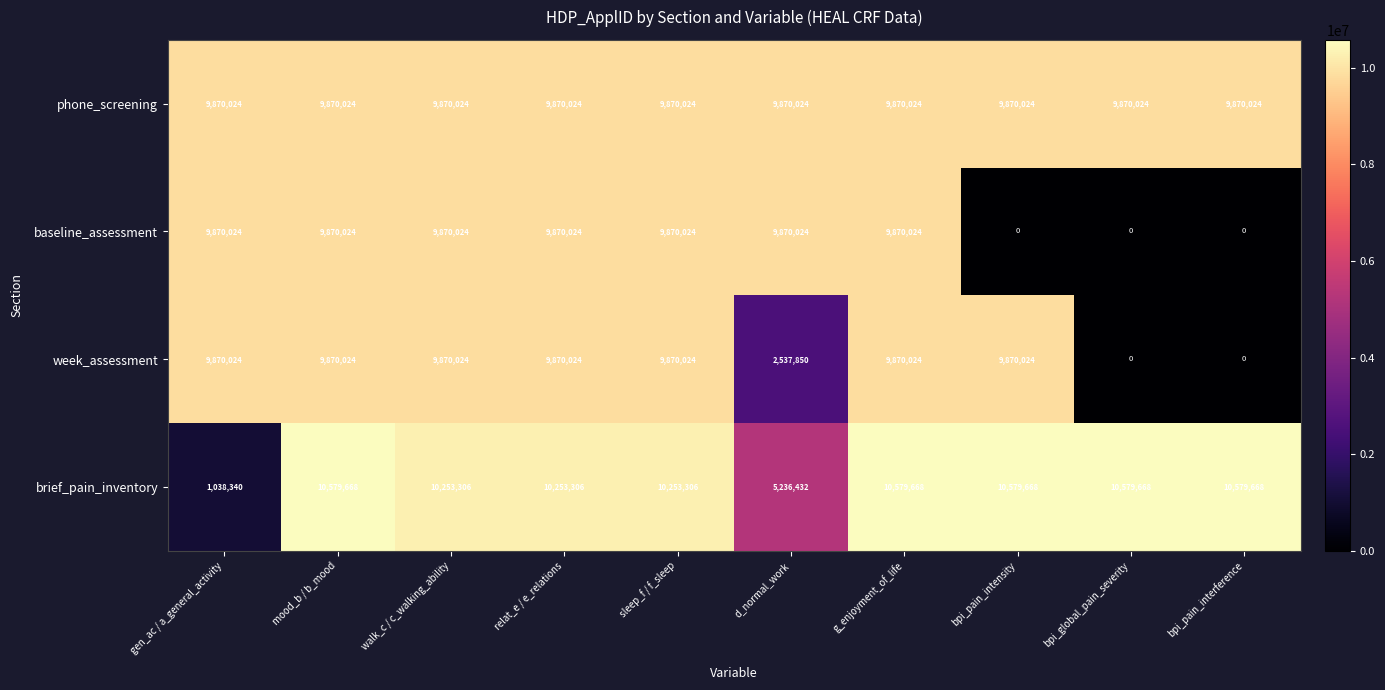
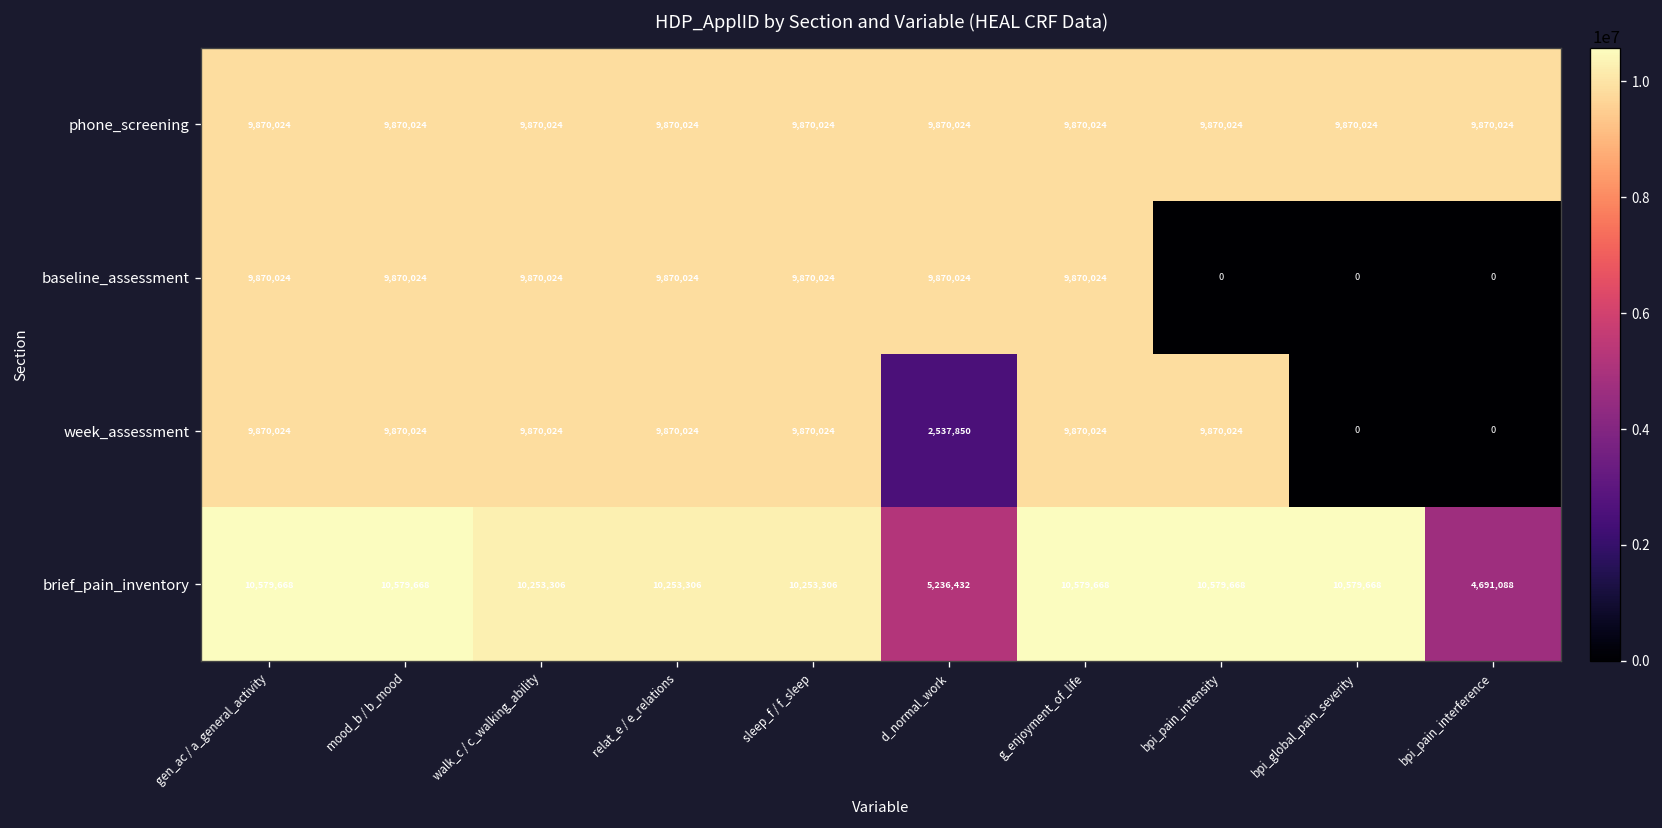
  {
    "phone_screening": {
      "gen_ac / a_general_activity": "9,870,024",
      "mood_b / b_mood": "9,870,024",
      "walk_c / c_walking_ability": "9,870,024",
      "relat_e / e_relations": "9,870,024",
      "sleep_f / f_sleep": "9,870,024",
      "d_normal_work": "9,870,024",
      "g_enjoyment_of_life": "9,870,024",
      "bpi_pain_intensity": "9,870,024",
      "bpi_global_pain_severity": "9,870,024",
      "bpi_pain_interference": "9,870,024"
    },
    "baseline_assessment": {
      "gen_ac / a_general_activity": "9,870,024",
      "mood_b / b_mood": "9,870,024",
      "walk_c / c_walking_ability": "9,870,024",
      "relat_e / e_relations": "9,870,024",
      "sleep_f / f_sleep": "9,870,024",
      "d_normal_work": "9,870,024",
      "g_enjoyment_of_life": "9,870,024",
      "bpi_pain_intensity": "0",
      "bpi_global_pain_severity": "0",
      "bpi_pain_interference": "0"
    },
    "week_assessment": {
      "gen_ac / a_general_activity": "9,870,024",
      "mood_b / b_mood": "9,870,024",
      "walk_c / c_walking_ability": "9,870,024",
      "relat_e / e_relations": "9,870,024",
      "sleep_f / f_sleep": "9,870,024",
      "d_normal_work": "2,537,850",
      "g_enjoyment_of_life": "9,870,024",
      "bpi_pain_intensity": "9,870,024",
      "bpi_global_pain_severity": "0",
      "bpi_pain_interference": "0"
    },
    "brief_pain_inventory": {
-     "gen_ac / a_general_activity": "1,038,340",
+     "gen_ac / a_general_activity": "10,579,668",
      "mood_b / b_mood": "10,579,668",
      "walk_c / c_walking_ability": "10,253,306",
      "relat_e / e_relations": "10,253,306",
      "sleep_f / f_sleep": "10,253,306",
      "d_normal_work": "5,236,432",
      "g_enjoyment_of_life": "10,579,668",
      "bpi_pain_intensity": "10,579,668",
      "bpi_global_pain_severity": "10,579,668",
-     "bpi_pain_interference": "10,579,668"
+     "bpi_pain_interference": "4,691,088"
    }
  }
